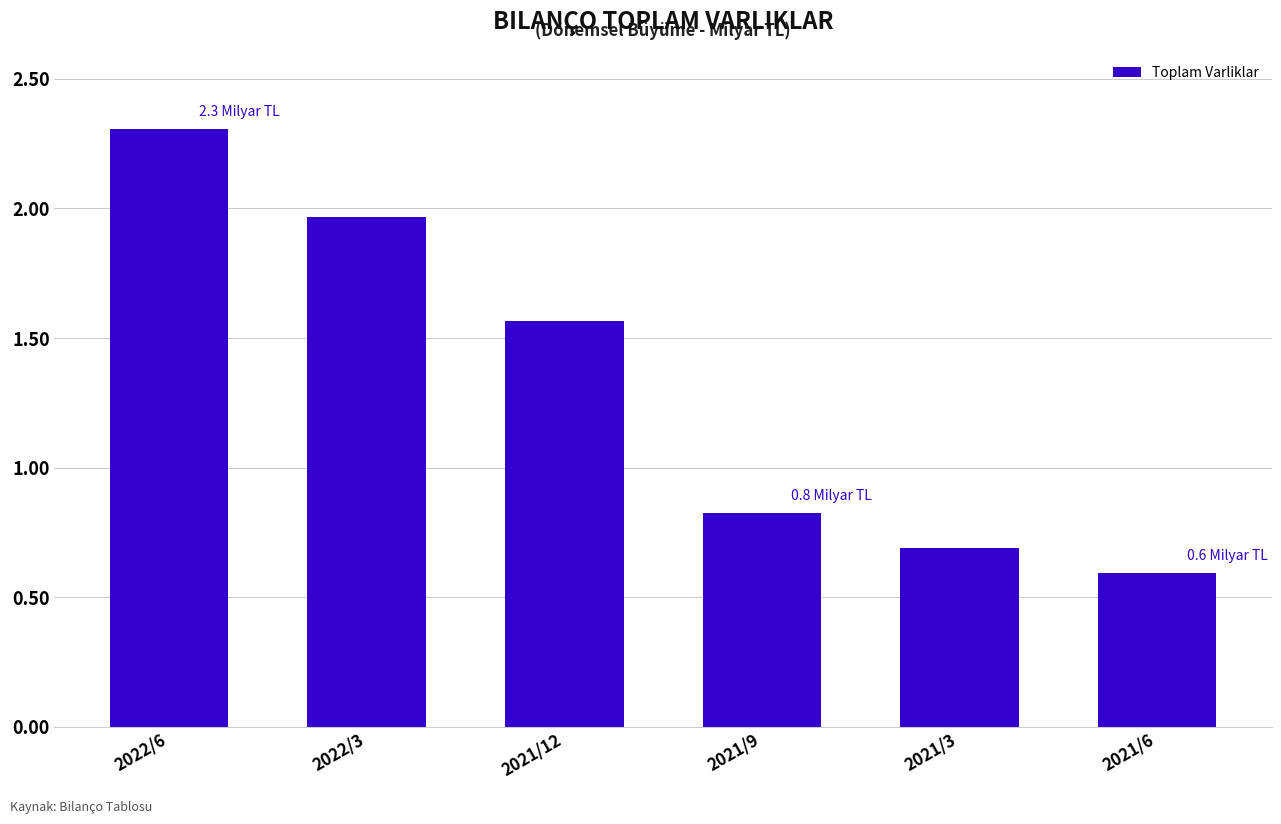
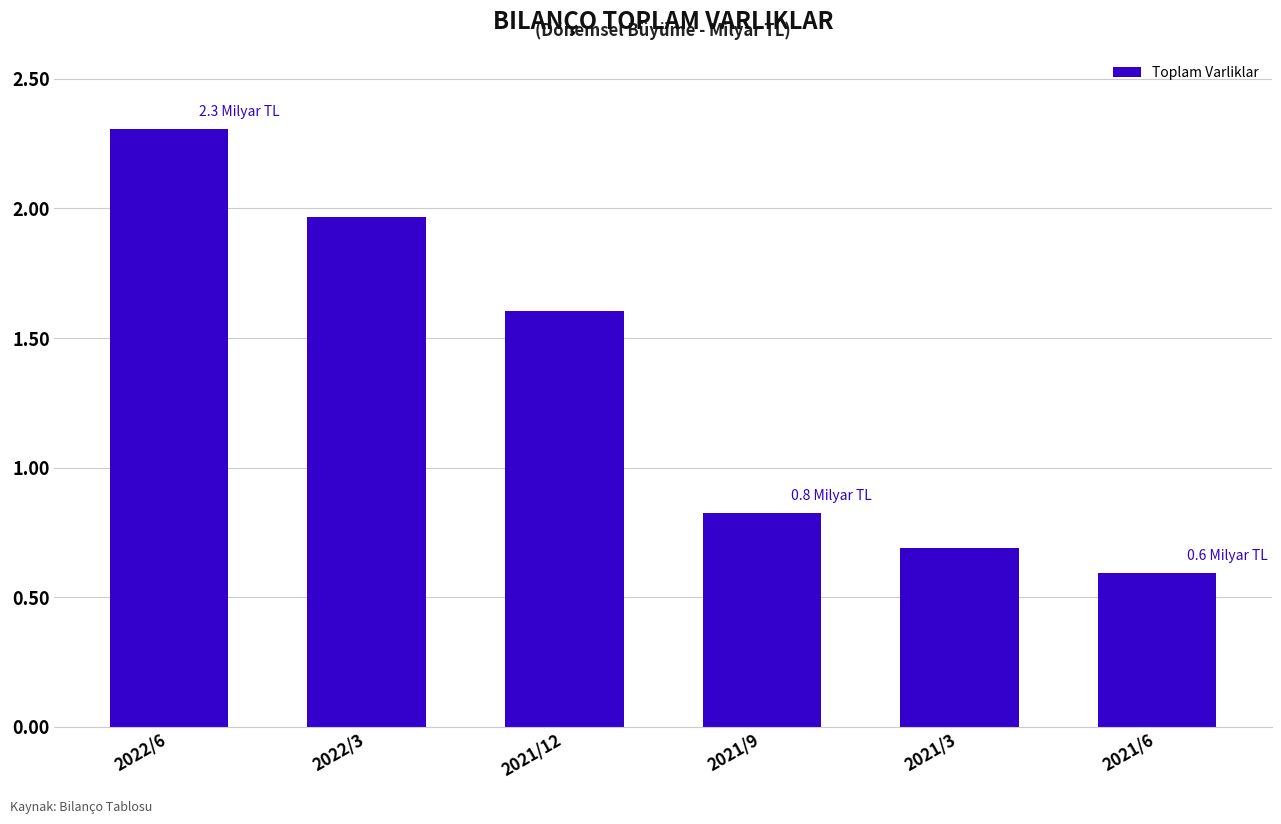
  {
    "2022/6": 2.31,
    "2022/3": 1.97,
-   "2021/12": 1.56,
+   "2021/12": 1.61,
    "2021/9": 0.82,
    "2021/3": 0.69,
    "2021/6": 0.59
  }
